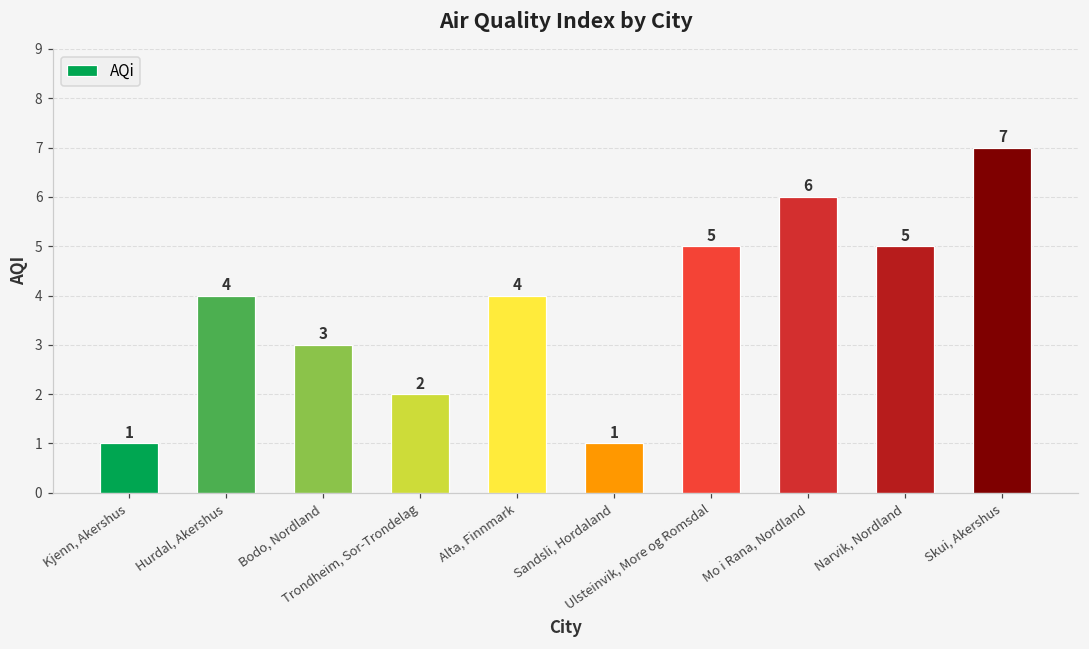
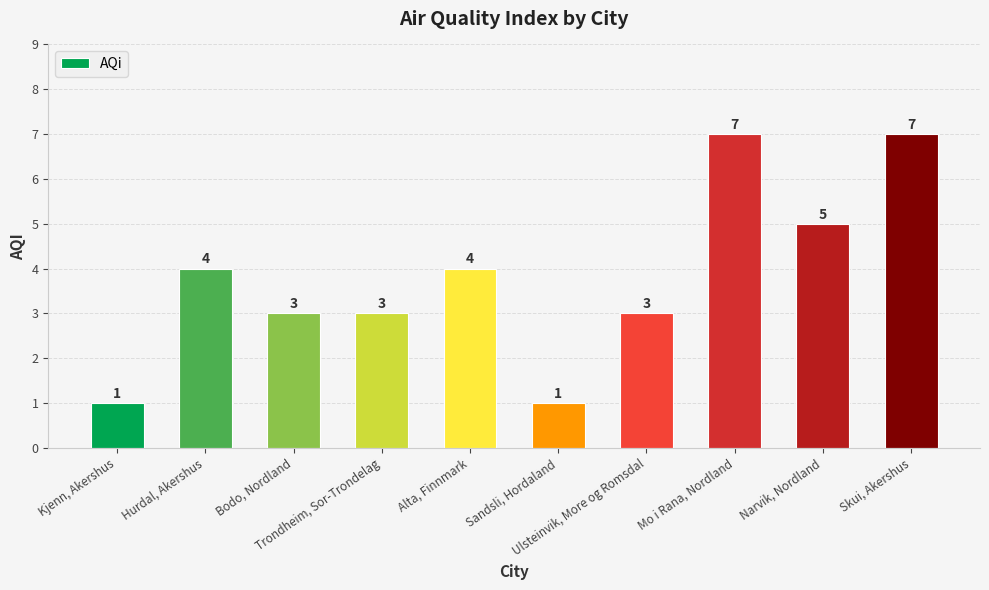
  {
    "Kjenn, Akershus": 1,
    "Hurdal, Akershus": 4,
    "Bodo, Nordland": 3,
-   "Trondheim, Sor-Trondelag": 2,
+   "Trondheim, Sor-Trondelag": 3,
    "Alta, Finnmark": 4,
    "Sandsli, Hordaland": 1,
-   "Ulsteinvik, More og Romsdal": 5,
-   "Mo i Rana, Nordland": 6,
+   "Ulsteinvik, More og Romsdal": 3,
+   "Mo i Rana, Nordland": 7,
    "Narvik, Nordland": 5,
    "Skui, Akershus": 7
  }
